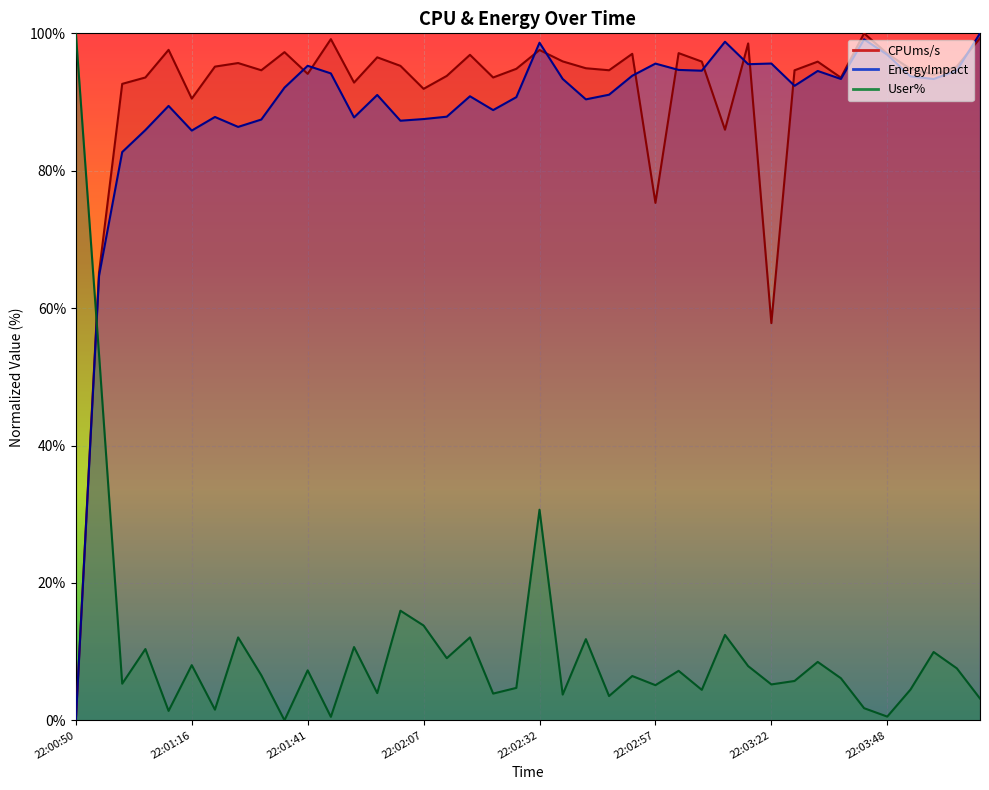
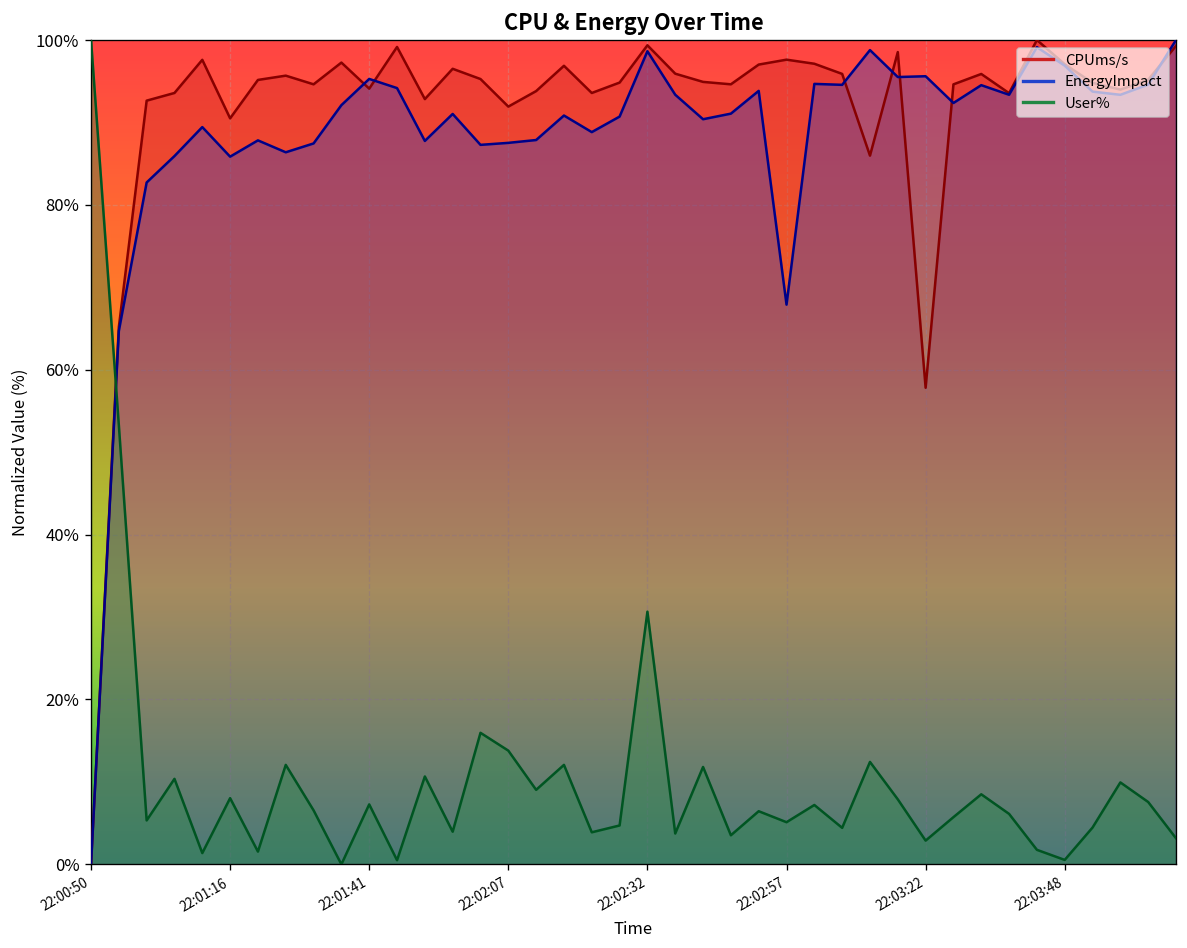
  {
    "CPUms/s": {
      "22:01:16": "90%",
      "22:01:41": "94%",
      "22:02:07": "92%",
-     "22:02:32": "98%",
-     "22:02:57": "75%",
+     "22:02:32": "99%",
+     "22:02:57": "98%",
      "22:03:22": "58%"
    },
    "EnergyImpact": {
      "22:01:16": "86%",
      "22:01:41": "95%",
      "22:02:07": "88%",
      "22:02:32": "99%",
-     "22:02:57": "96%",
+     "22:02:57": "68%",
      "22:03:22": "96%"
    },
    "User%": {
      "22:00:50": "100%",
      "22:01:16": "8%",
      "22:01:41": "7%",
      "22:02:07": "14%",
      "22:02:32": "31%",
      "22:02:57": "5%",
-     "22:03:22": "5%",
+     "22:03:22": "3%",
      "22:03:48": "1%"
    }
  }
